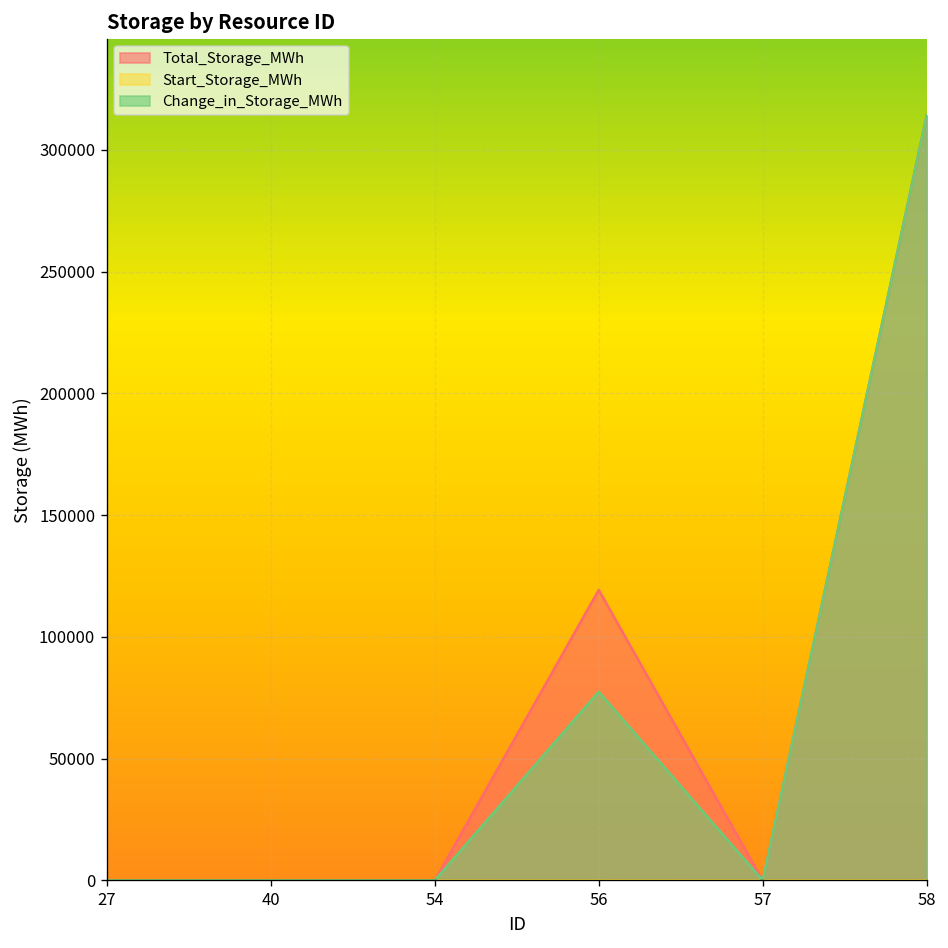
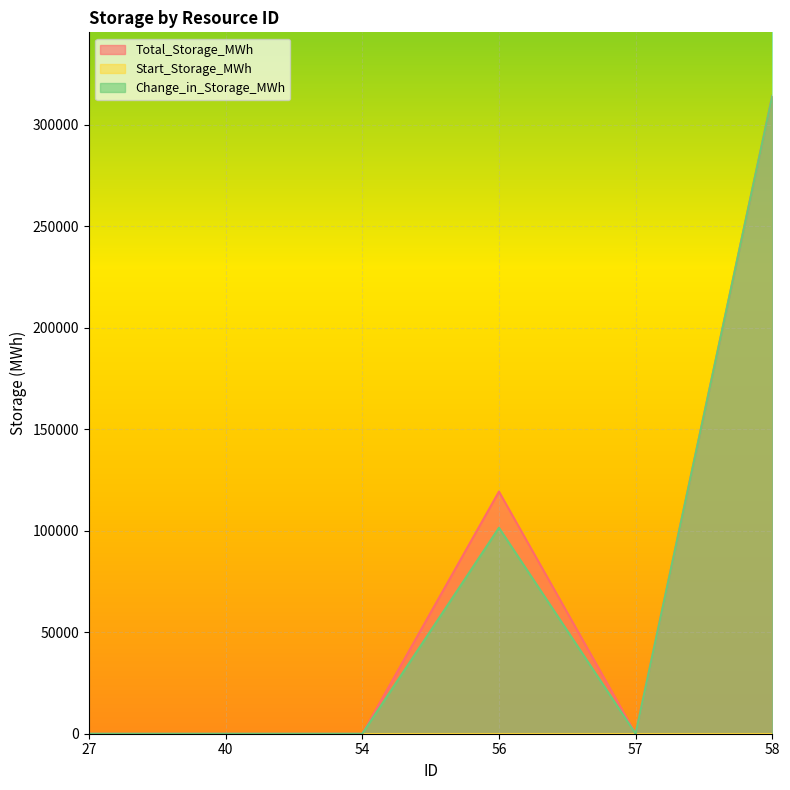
  {
    "Total_Storage_MWh": {
      "56": 119000
    },
    "Start_Storage_MWh": {
      "56": 0,
      "58": 0
    },
    "Change_in_Storage_MWh": {
-     "56": 77000
+     "56": 101000
    }
  }
